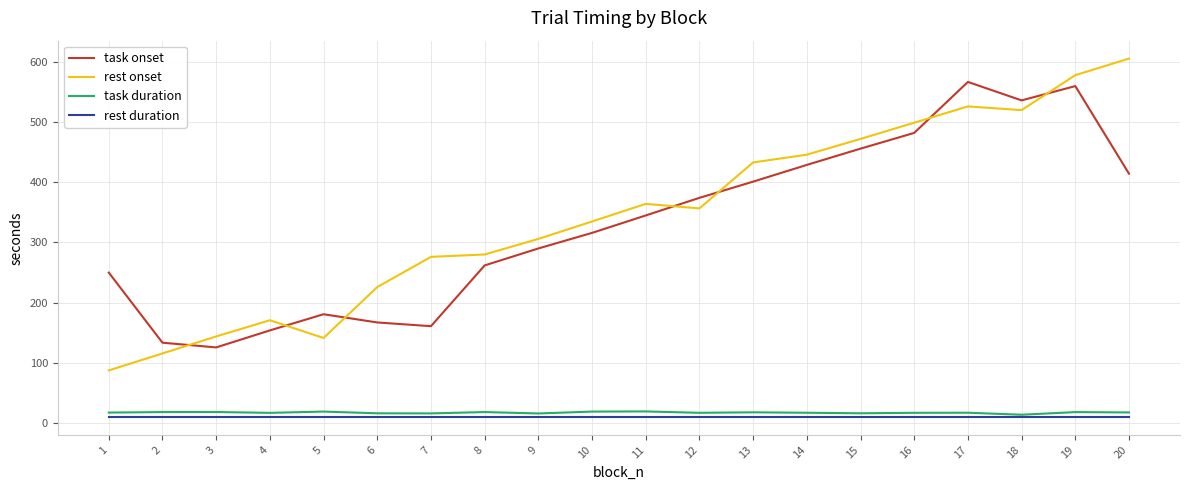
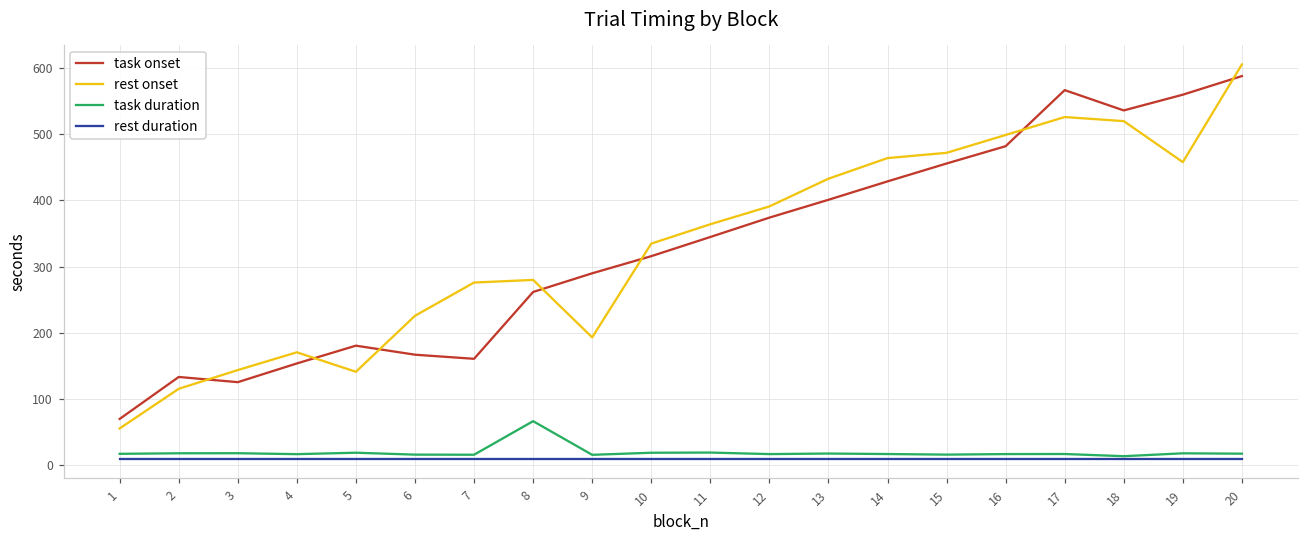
  {
    "task onset": {
-     "1": 250,
+     "1": 70,
      "2": 130,
      "3": 130,
      "4": 150,
      "5": 180,
      "6": 170,
      "7": 160,
      "8": 260,
      "9": 290,
      "10": 320,
      "11": 340,
      "12": 370,
      "13": 400,
      "14": 430,
      "15": 460,
      "16": 480,
      "17": 570,
      "18": 540,
      "19": 560,
-     "20": 410
+     "20": 590
    },
    "rest onset": {
-     "1": 90,
+     "1": 60,
      "2": 120,
      "3": 140,
      "4": 170,
      "5": 140,
      "6": 230,
      "7": 280,
      "8": 280,
-     "9": 310,
+     "9": 190,
      "10": 330,
      "11": 360,
-     "12": 360,
+     "12": 390,
      "13": 430,
-     "14": 450,
+     "14": 460,
      "15": 470,
      "16": 500,
      "17": 530,
      "18": 520,
-     "19": 580,
+     "19": 460,
      "20": 610
    },
    "task duration": {
      "1": 20,
      "2": 20,
      "3": 20,
      "4": 20,
      "5": 20,
      "6": 20,
      "7": 20,
-     "8": 20,
+     "8": 70,
      "9": 20,
      "10": 20,
      "11": 20,
      "12": 20,
      "13": 20,
      "14": 20,
      "15": 20,
      "16": 20,
      "17": 20,
      "19": 20,
      "20": 20
    },
    "rest duration": {
      "1": 10,
      "2": 10,
      "3": 10,
      "4": 10,
      "5": 10,
      "6": 10,
      "7": 10,
      "8": 10,
      "9": 10,
      "10": 10,
      "11": 10,
      "12": 10,
      "13": 10,
      "14": 10,
      "15": 10,
      "16": 10,
      "17": 10,
      "19": 10,
      "20": 10
    }
  }
